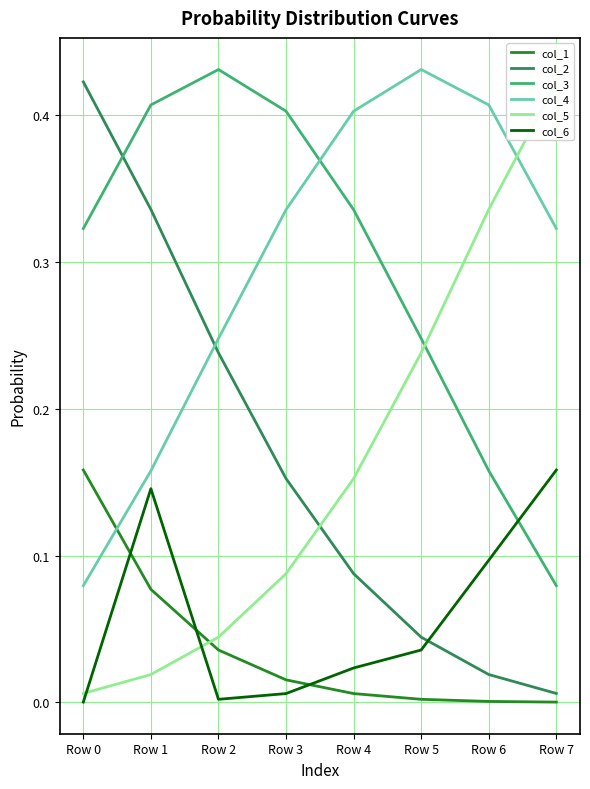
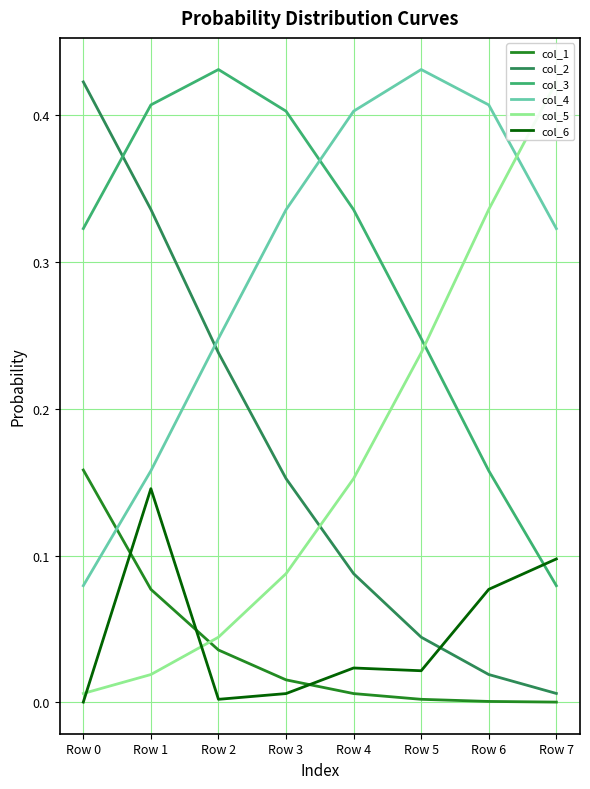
  {
    "col_6": {
      "Row 0": 0.000,
      "Row 1": 0.146,
      "Row 2": 0.002,
      "Row 3": 0.006,
      "Row 4": 0.023,
-     "Row 5": 0.036,
-     "Row 6": 0.097,
-     "Row 7": 0.158
+     "Row 5": 0.021,
+     "Row 6": 0.077,
+     "Row 7": 0.098
    }
  }
